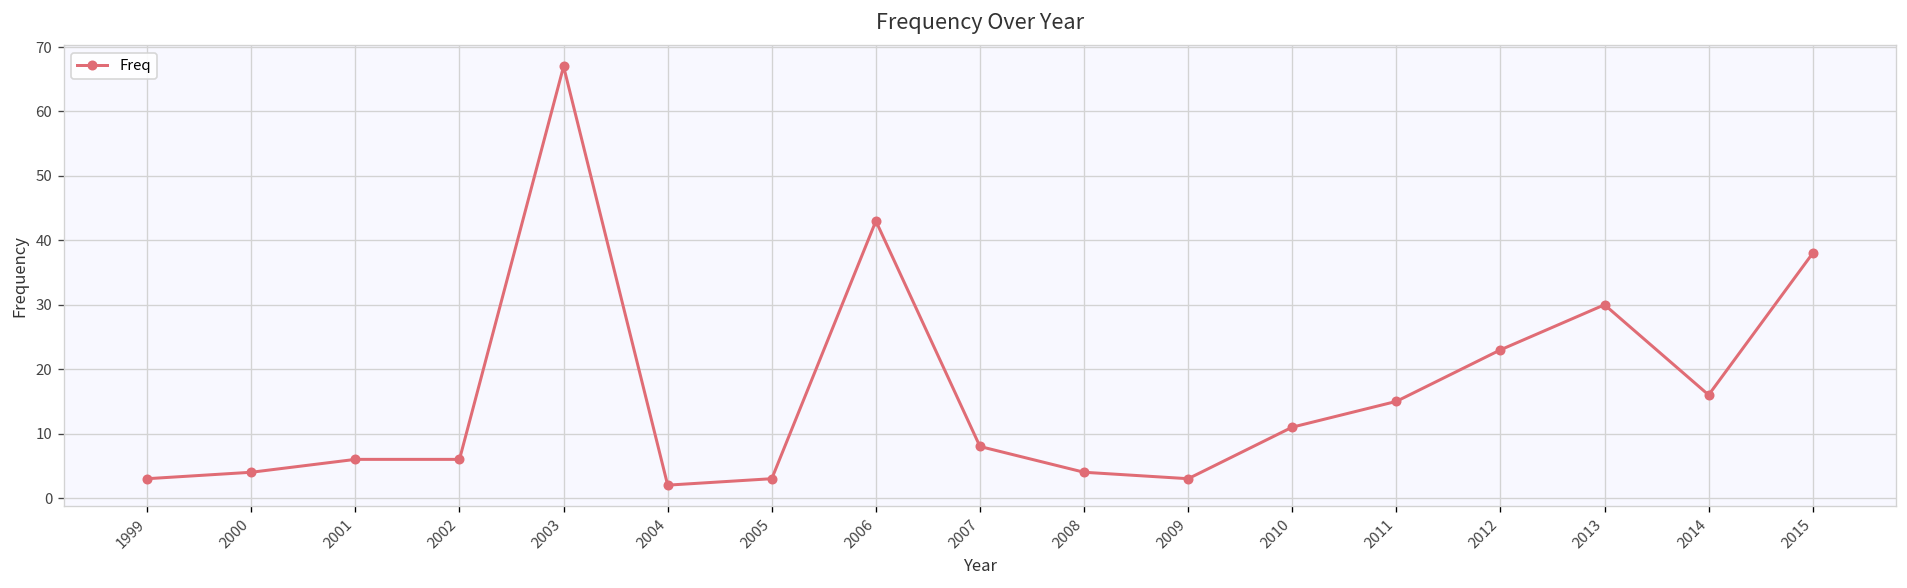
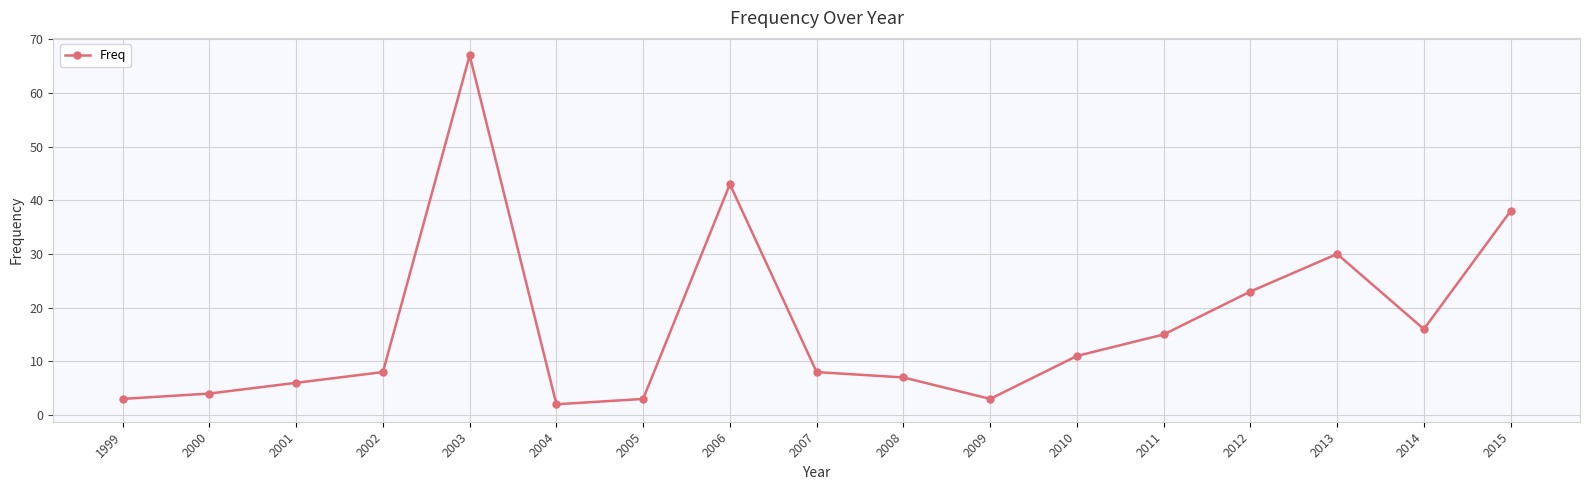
  {
    "1999": 3,
    "2000": 4,
    "2001": 6,
-   "2002": 6,
+   "2002": 8,
    "2003": 67,
    "2004": 2,
    "2005": 3,
    "2006": 43,
    "2007": 8,
-   "2008": 4,
+   "2008": 7,
    "2009": 3,
    "2010": 11,
    "2011": 15,
    "2012": 23,
    "2013": 30,
    "2014": 16,
    "2015": 38
  }
